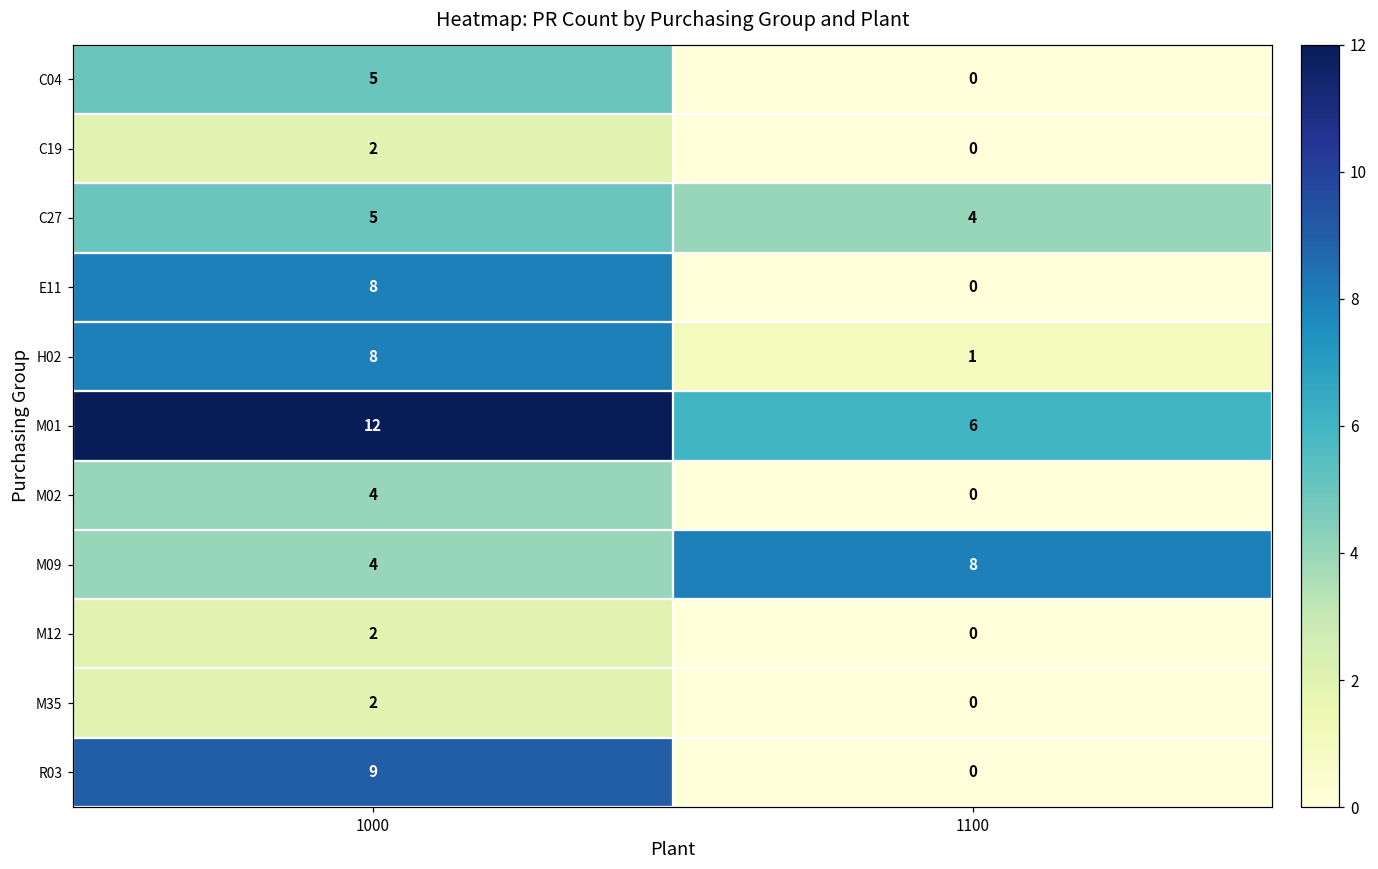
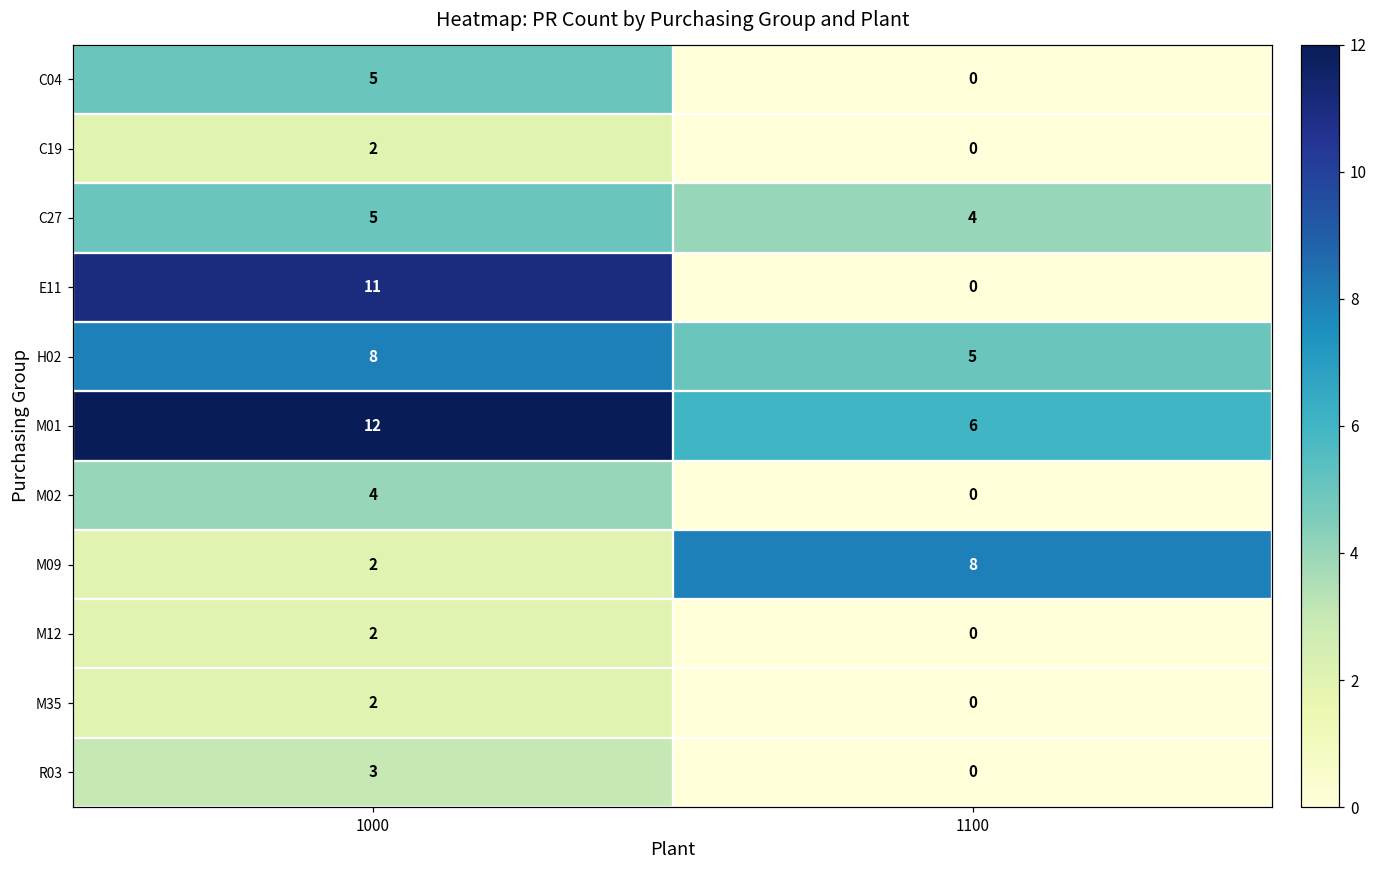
  {
    "C04": {
      "1000": 5,
      "1100": 0
    },
    "C19": {
      "1000": 2,
      "1100": 0
    },
    "C27": {
      "1000": 5,
      "1100": 4
    },
    "E11": {
-     "1000": 8,
+     "1000": 11,
      "1100": 0
    },
    "H02": {
      "1000": 8,
-     "1100": 1
+     "1100": 5
    },
    "M01": {
      "1000": 12,
      "1100": 6
    },
    "M02": {
      "1000": 4,
      "1100": 0
    },
    "M09": {
-     "1000": 4,
+     "1000": 2,
      "1100": 8
    },
    "M12": {
      "1000": 2,
      "1100": 0
    },
    "M35": {
      "1000": 2,
      "1100": 0
    },
    "R03": {
-     "1000": 9,
+     "1000": 3,
      "1100": 0
    }
  }
